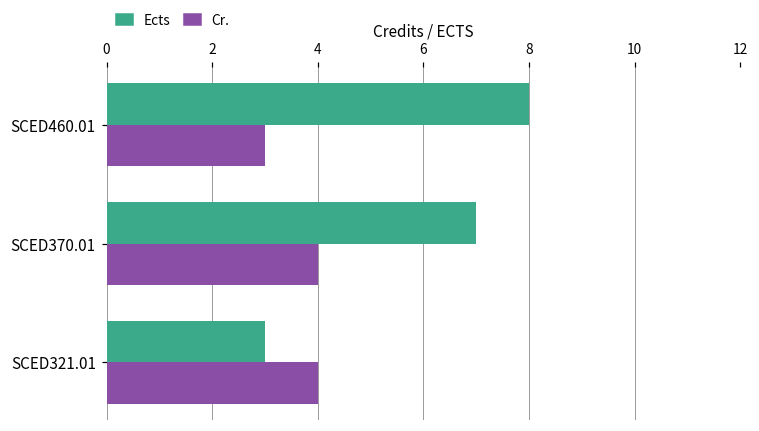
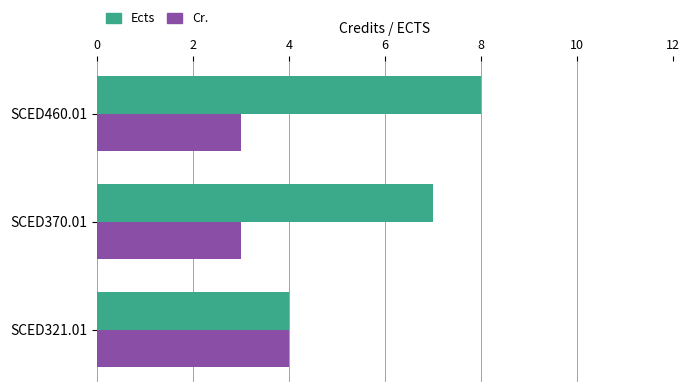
  {
    "Ects": {
      "SCED460.01": 8,
      "SCED370.01": 7,
-     "SCED321.01": 3
+     "SCED321.01": 4
    },
    "Cr.": {
      "SCED460.01": 3,
-     "SCED370.01": 4,
+     "SCED370.01": 3,
      "SCED321.01": 4
    }
  }
